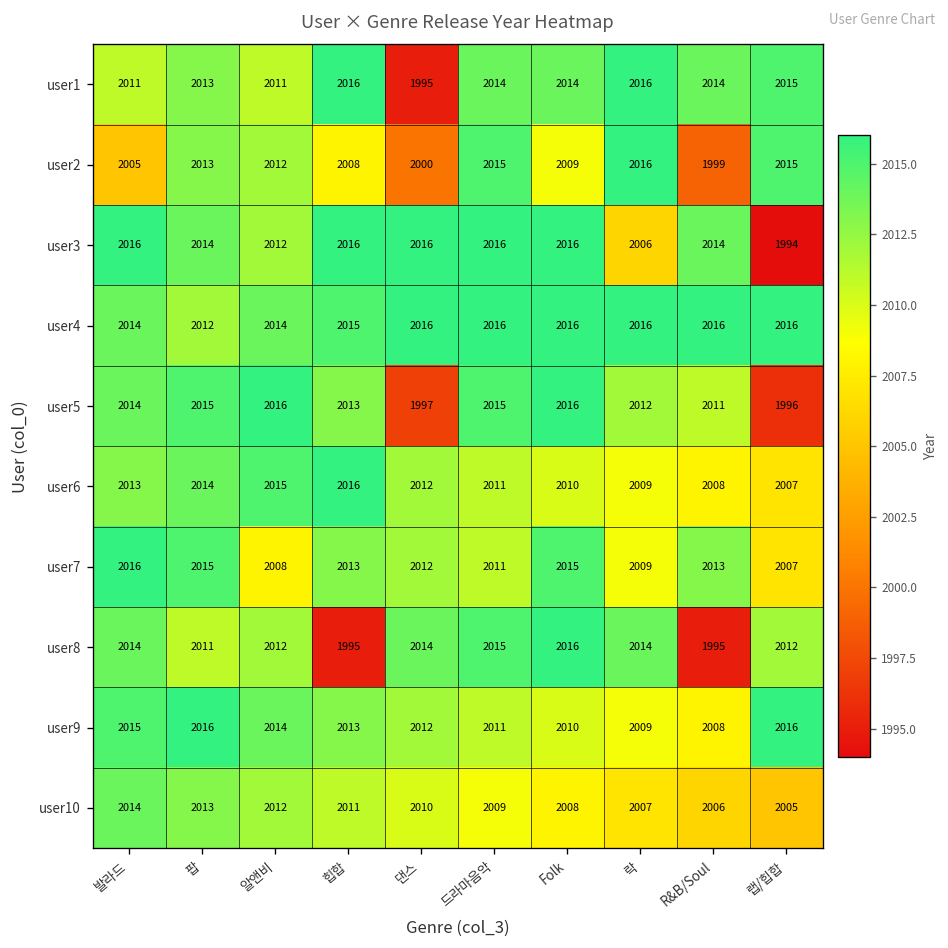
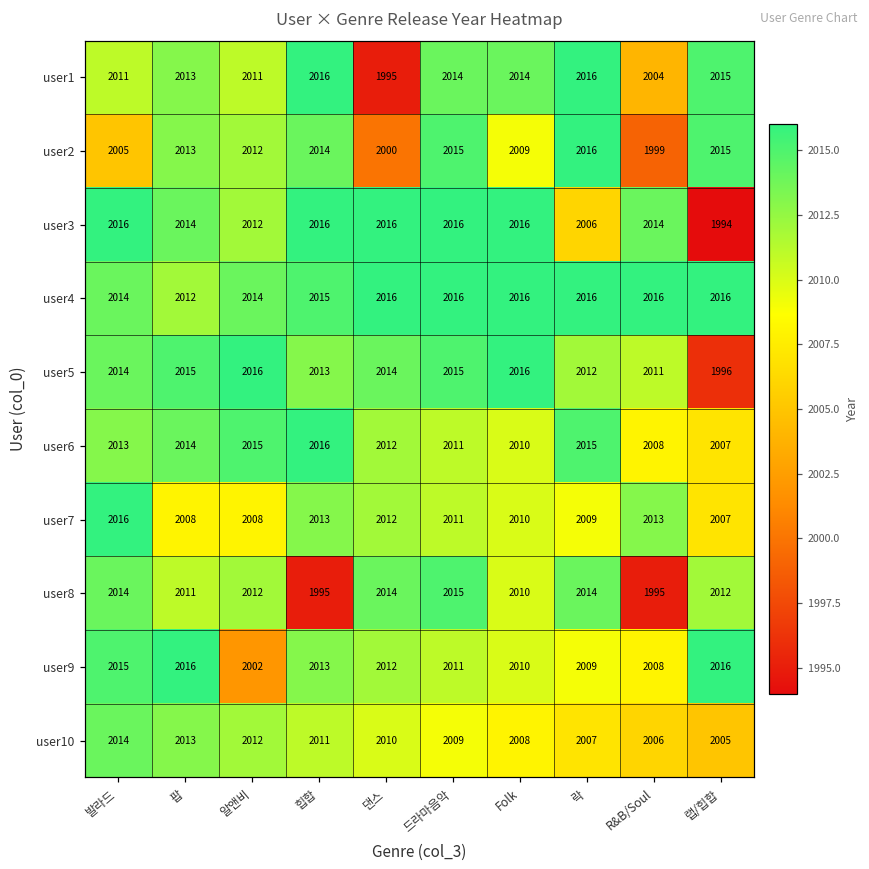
  {
    "user1": {
      "발라드": 2011,
      "팝": 2013,
      "알앤비": 2011,
      "힙합": 2016,
      "댄스": 1995,
      "드라마음악": 2014,
      "Folk": 2014,
      "락": 2016,
-     "R&B/Soul": 2014,
+     "R&B/Soul": 2004,
      "랩/힙합": 2015
    },
    "user2": {
      "발라드": 2005,
      "팝": 2013,
      "알앤비": 2012,
-     "힙합": 2008,
+     "힙합": 2014,
      "댄스": 2000,
      "드라마음악": 2015,
      "Folk": 2009,
      "락": 2016,
      "R&B/Soul": 1999,
      "랩/힙합": 2015
    },
    "user3": {
      "발라드": 2016,
      "팝": 2014,
      "알앤비": 2012,
      "힙합": 2016,
      "댄스": 2016,
      "드라마음악": 2016,
      "Folk": 2016,
      "락": 2006,
      "R&B/Soul": 2014,
      "랩/힙합": 1994
    },
    "user4": {
      "발라드": 2014,
      "팝": 2012,
      "알앤비": 2014,
      "힙합": 2015,
      "댄스": 2016,
      "드라마음악": 2016,
      "Folk": 2016,
      "락": 2016,
      "R&B/Soul": 2016,
      "랩/힙합": 2016
    },
    "user5": {
      "발라드": 2014,
      "팝": 2015,
      "알앤비": 2016,
      "힙합": 2013,
-     "댄스": 1997,
+     "댄스": 2014,
      "드라마음악": 2015,
      "Folk": 2016,
      "락": 2012,
      "R&B/Soul": 2011,
      "랩/힙합": 1996
    },
    "user6": {
      "발라드": 2013,
      "팝": 2014,
      "알앤비": 2015,
      "힙합": 2016,
      "댄스": 2012,
      "드라마음악": 2011,
      "Folk": 2010,
-     "락": 2009,
+     "락": 2015,
      "R&B/Soul": 2008,
      "랩/힙합": 2007
    },
    "user7": {
      "발라드": 2016,
-     "팝": 2015,
+     "팝": 2008,
      "알앤비": 2008,
      "힙합": 2013,
      "댄스": 2012,
      "드라마음악": 2011,
-     "Folk": 2015,
+     "Folk": 2010,
      "락": 2009,
      "R&B/Soul": 2013,
      "랩/힙합": 2007
    },
    "user8": {
      "발라드": 2014,
      "팝": 2011,
      "알앤비": 2012,
      "힙합": 1995,
      "댄스": 2014,
      "드라마음악": 2015,
-     "Folk": 2016,
+     "Folk": 2010,
      "락": 2014,
      "R&B/Soul": 1995,
      "랩/힙합": 2012
    },
    "user9": {
      "발라드": 2015,
      "팝": 2016,
-     "알앤비": 2014,
+     "알앤비": 2002,
      "힙합": 2013,
      "댄스": 2012,
      "드라마음악": 2011,
      "Folk": 2010,
      "락": 2009,
      "R&B/Soul": 2008,
      "랩/힙합": 2016
    },
    "user10": {
      "발라드": 2014,
      "팝": 2013,
      "알앤비": 2012,
      "힙합": 2011,
      "댄스": 2010,
      "드라마음악": 2009,
      "Folk": 2008,
      "락": 2007,
      "R&B/Soul": 2006,
      "랩/힙합": 2005
    }
  }
